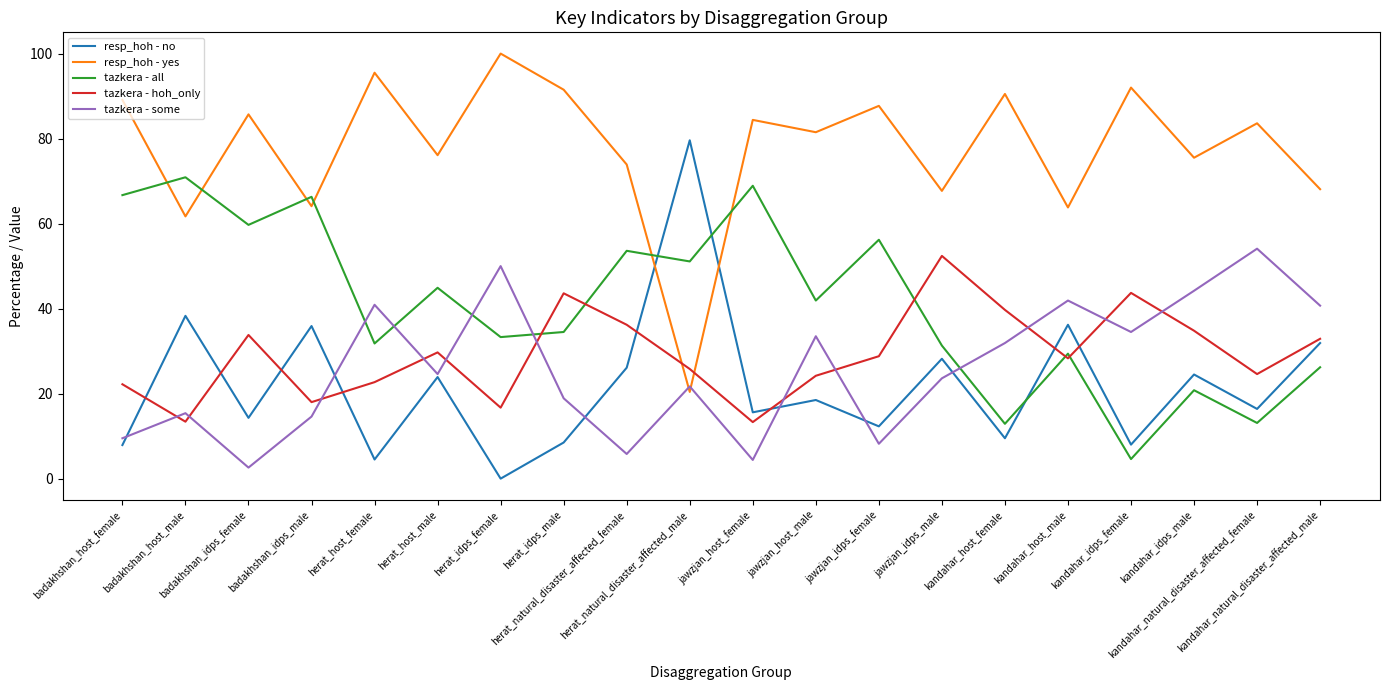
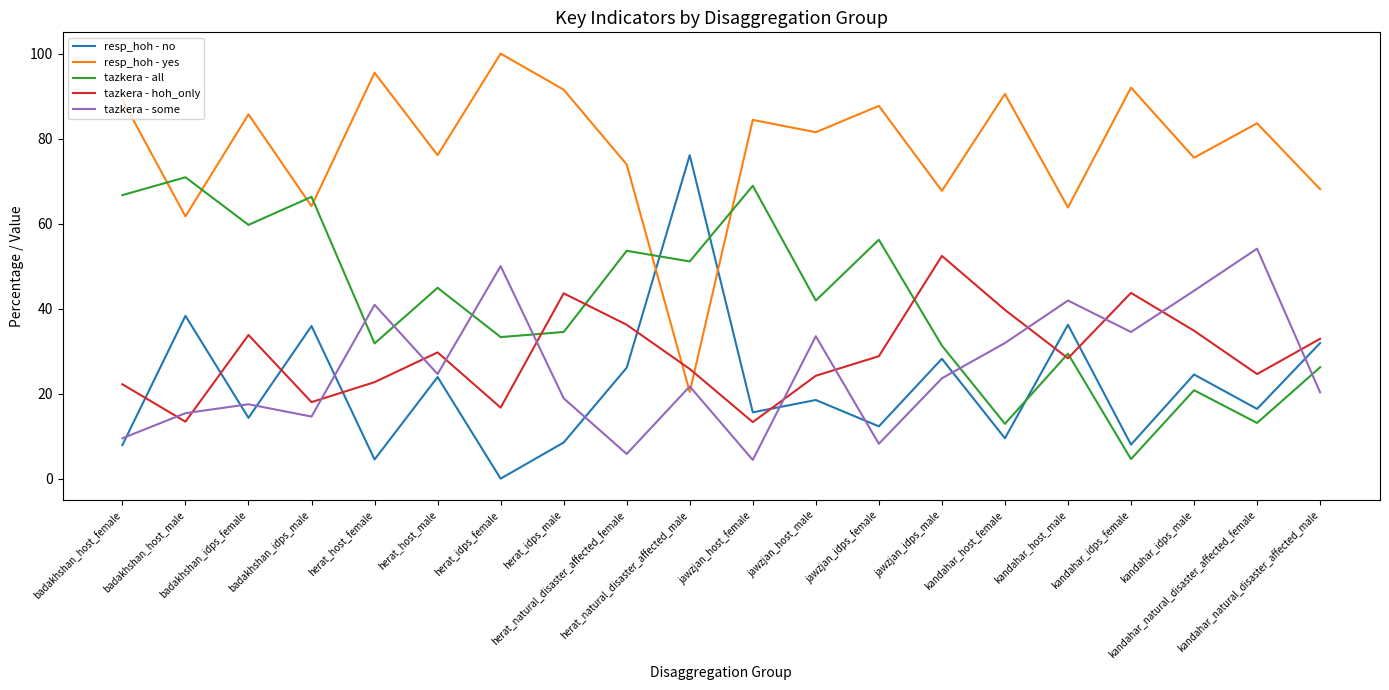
  {
    "resp_hoh - no": {
      "badakhshan_host_female": 8,
      "badakhshan_host_male": 38,
      "badakhshan_idps_female": 14,
      "badakhshan_idps_male": 36,
      "herat_host_female": 5,
      "herat_host_male": 24,
      "herat_idps_female": 0,
      "herat_idps_male": 9,
      "herat_natural_disaster_affected_female": 26,
-     "herat_natural_disaster_affected_male": 80,
+     "herat_natural_disaster_affected_male": 76,
      "jawzjan_host_female": 16,
      "jawzjan_host_male": 19,
      "jawzjan_idps_female": 12,
      "jawzjan_idps_male": 28,
      "kandahar_host_female": 10,
      "kandahar_host_male": 36,
      "kandahar_idps_female": 8,
      "kandahar_idps_male": 25,
      "kandahar_natural_disaster_affected_female": 16,
      "kandahar_natural_disaster_affected_male": 32
    },
    "resp_hoh - yes": {
      "badakhshan_host_male": 62,
      "badakhshan_idps_female": 86,
      "badakhshan_idps_male": 64,
      "herat_host_female": 96,
      "herat_host_male": 76,
      "herat_idps_female": 100,
      "herat_idps_male": 92,
      "herat_natural_disaster_affected_female": 74,
      "herat_natural_disaster_affected_male": 20,
      "jawzjan_host_female": 84,
      "jawzjan_host_male": 82,
      "jawzjan_idps_female": 88,
      "jawzjan_idps_male": 68,
      "kandahar_host_female": 91,
      "kandahar_host_male": 64,
      "kandahar_idps_female": 92,
      "kandahar_idps_male": 76,
      "kandahar_natural_disaster_affected_female": 84,
      "kandahar_natural_disaster_affected_male": 68
    },
    "tazkera - all": {
      "badakhshan_host_female": 67,
      "badakhshan_host_male": 71,
      "badakhshan_idps_female": 60,
      "badakhshan_idps_male": 66,
      "herat_host_female": 32,
      "herat_host_male": 45,
      "herat_idps_female": 33,
      "herat_idps_male": 35,
      "herat_natural_disaster_affected_female": 54,
      "herat_natural_disaster_affected_male": 51,
      "jawzjan_host_female": 69,
      "jawzjan_host_male": 42,
      "jawzjan_idps_female": 56,
      "jawzjan_idps_male": 31,
      "kandahar_host_female": 13,
      "kandahar_host_male": 29,
      "kandahar_idps_female": 5,
      "kandahar_idps_male": 21,
      "kandahar_natural_disaster_affected_female": 13,
      "kandahar_natural_disaster_affected_male": 26
    },
    "tazkera - hoh_only": {
      "badakhshan_host_female": 22,
      "badakhshan_host_male": 13,
      "badakhshan_idps_female": 34,
      "badakhshan_idps_male": 18,
      "herat_host_female": 23,
      "herat_host_male": 30,
      "herat_idps_female": 17,
      "herat_idps_male": 44,
      "herat_natural_disaster_affected_female": 36,
      "herat_natural_disaster_affected_male": 26,
      "jawzjan_host_female": 13,
      "jawzjan_host_male": 24,
      "jawzjan_idps_female": 29,
      "jawzjan_idps_male": 52,
      "kandahar_host_female": 40,
      "kandahar_host_male": 28,
      "kandahar_idps_female": 44,
      "kandahar_idps_male": 35,
      "kandahar_natural_disaster_affected_female": 25,
      "kandahar_natural_disaster_affected_male": 33
    },
    "tazkera - some": {
      "badakhshan_host_female": 10,
      "badakhshan_host_male": 15,
-     "badakhshan_idps_female": 3,
+     "badakhshan_idps_female": 18,
      "badakhshan_idps_male": 15,
      "herat_host_female": 41,
      "herat_host_male": 25,
      "herat_idps_female": 50,
      "herat_idps_male": 19,
      "herat_natural_disaster_affected_female": 6,
      "herat_natural_disaster_affected_male": 22,
      "jawzjan_host_female": 4,
      "jawzjan_host_male": 34,
      "jawzjan_idps_female": 8,
      "jawzjan_idps_male": 24,
      "kandahar_host_female": 32,
      "kandahar_host_male": 42,
      "kandahar_idps_female": 35,
      "kandahar_idps_male": 44,
      "kandahar_natural_disaster_affected_female": 54,
-     "kandahar_natural_disaster_affected_male": 41
+     "kandahar_natural_disaster_affected_male": 20
    }
  }
